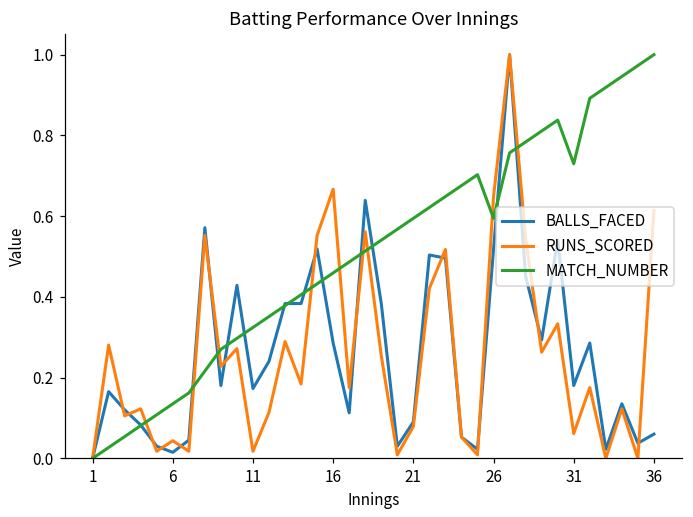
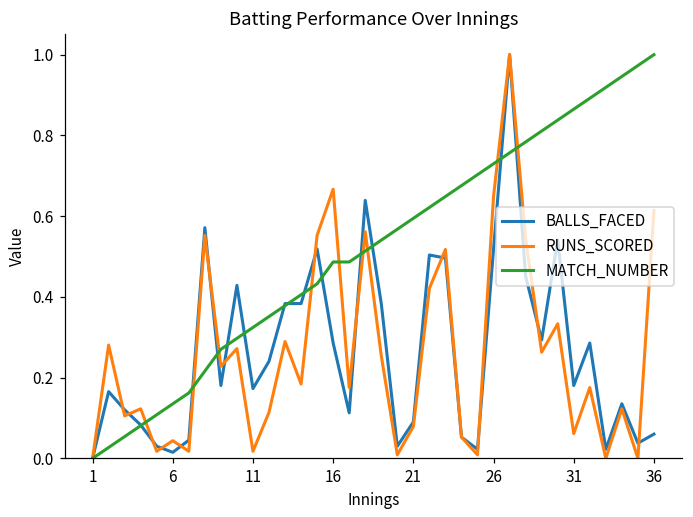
  {
    "BALLS_FACED": {
      "6": 0.02,
      "11": 0.17,
      "16": 0.29,
      "21": 0.09,
      "26": 0.52,
      "31": 0.18,
      "36": 0.06
    },
    "RUNS_SCORED": {
      "6": 0.04,
      "11": 0.02,
      "16": 0.67,
      "21": 0.08,
      "26": 0.65,
      "31": 0.06
    },
    "MATCH_NUMBER": {
      "6": 0.14,
      "11": 0.32,
-     "16": 0.46,
+     "16": 0.49,
      "21": 0.59,
-     "26": 0.59,
-     "31": 0.73,
+     "26": 0.73,
+     "31": 0.86,
      "36": 1.00
    }
  }
